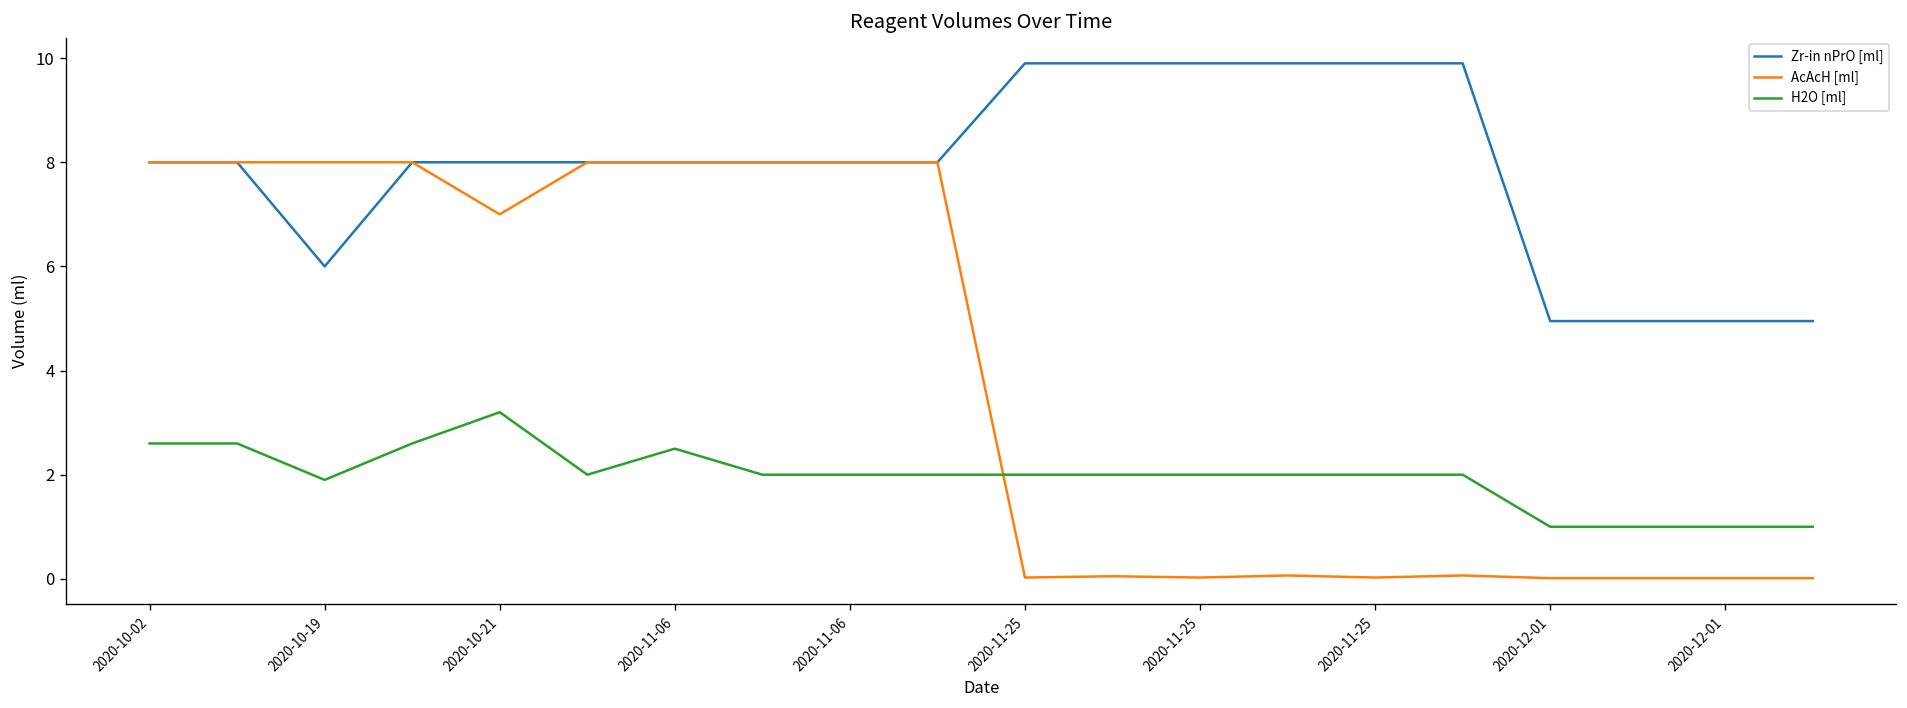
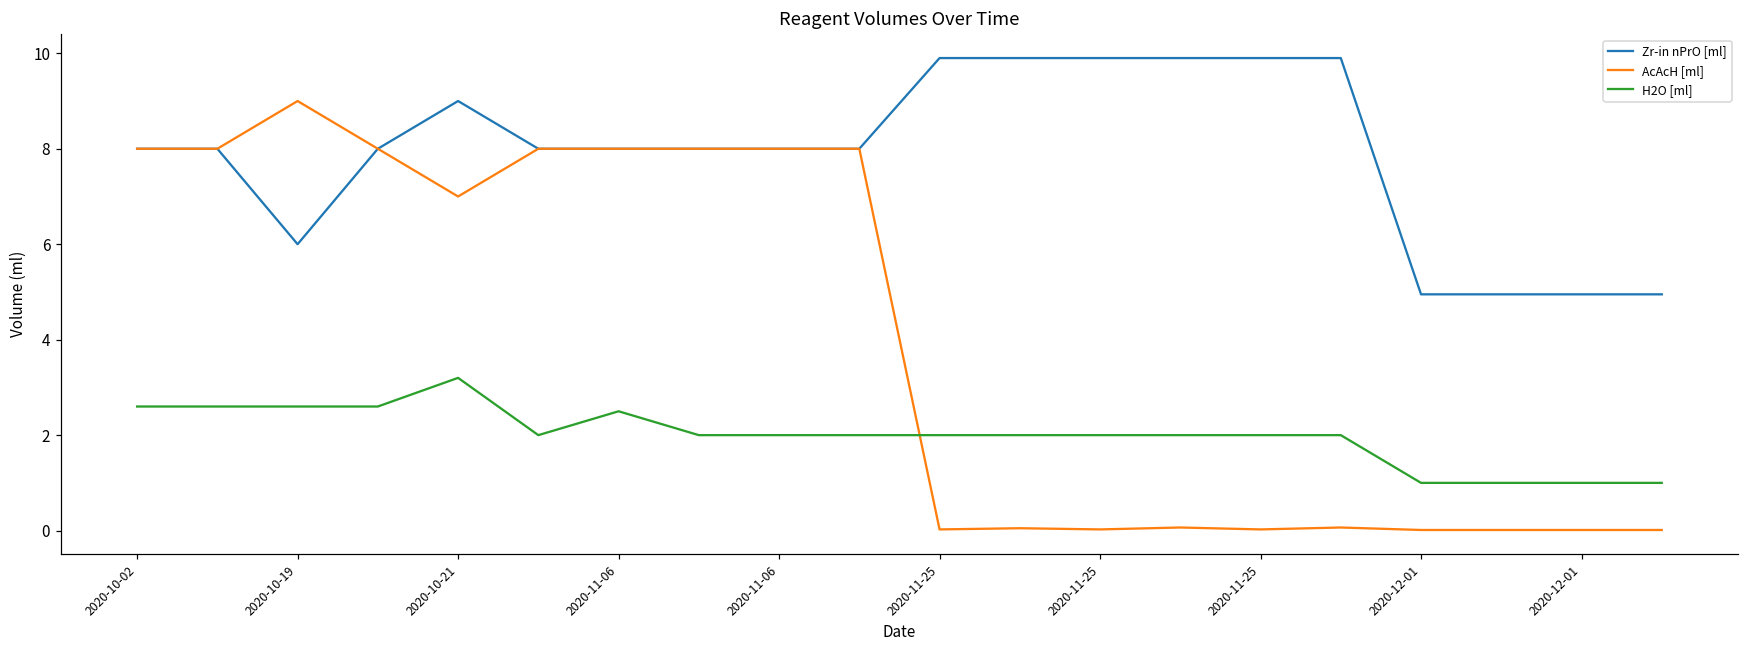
  {
    "Zr-in nPrO [ml]": {
      "2020-10-19": 6,
-     "2020-10-21": 8
+     "2020-10-21": 9
    },
    "AcAcH [ml]": {
-     "2020-10-19": 8,
+     "2020-10-19": 9,
      "2020-10-21": 7
    },
    "H2O [ml]": {
      "2020-10-02": 2.6,
-     "2020-10-19": 1.9,
+     "2020-10-19": 2.6,
      "2020-10-21": 3.2
    }
  }
